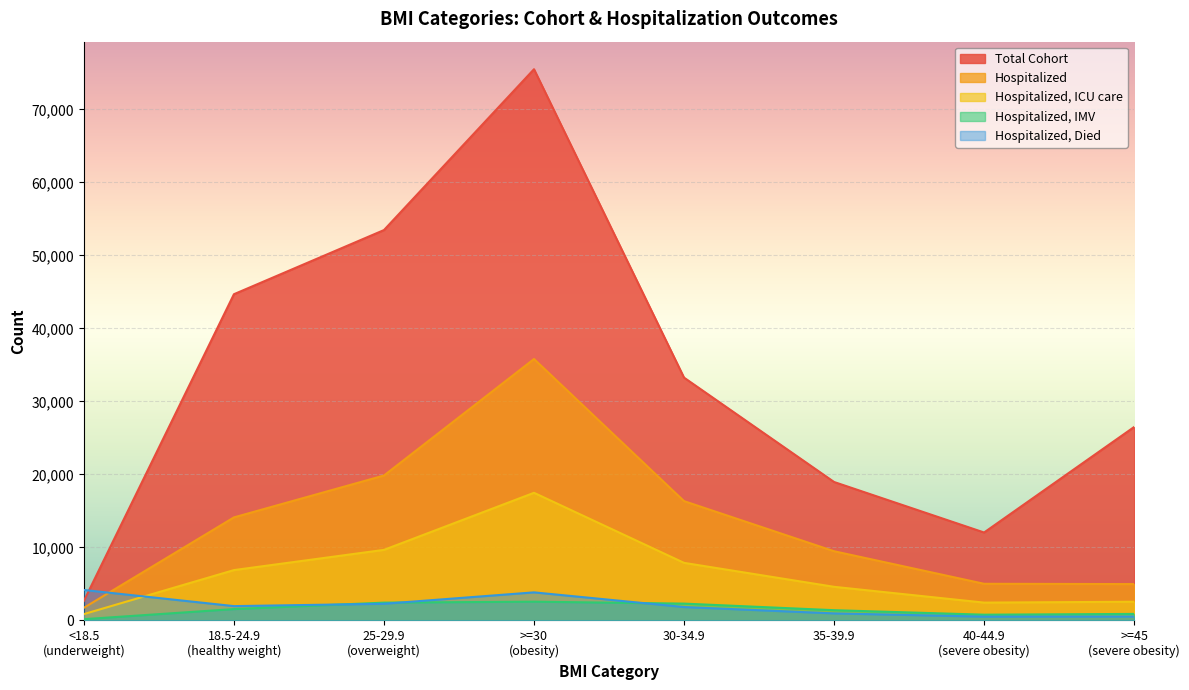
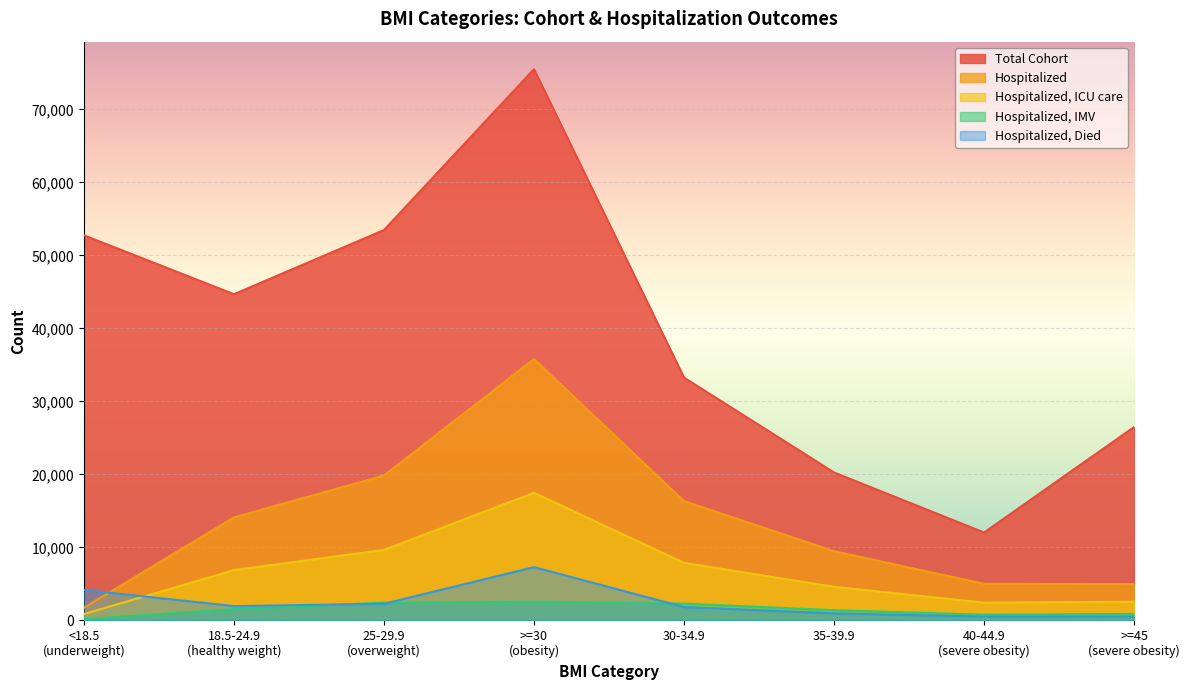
  {
    "Total Cohort": {
-     "<18.5 (underweight)": "3,000",
+     "<18.5 (underweight)": "53,000",
      "18.5-24.9 (healthy weight)": "45,000",
      "25-29.9 (overweight)": "53,000",
      ">=30 (obesity)": "75,000",
      "30-34.9": "33,000",
-     "35-39.9": "19,000",
+     "35-39.9": "20,000",
      "40-44.9 (severe obesity)": "12,000",
      ">=45 (severe obesity)": "26,000"
    },
    "Hospitalized, IMV": {
      "<18.5 (underweight)": "0",
      "18.5-24.9 (healthy weight)": "2,000",
      ">=30 (obesity)": "3,000",
      "30-34.9": "2,000",
      "35-39.9": "1,000",
      ">=45 (severe obesity)": "1,000"
    },
    "Hospitalized, Died": {
      "<18.5 (underweight)": "4,000",
      "18.5-24.9 (healthy weight)": "2,000",
-     ">=30 (obesity)": "4,000",
+     ">=30 (obesity)": "7,000",
      "30-34.9": "2,000",
      "35-39.9": "1,000",
      ">=45 (severe obesity)": "1,000"
    }
  }
